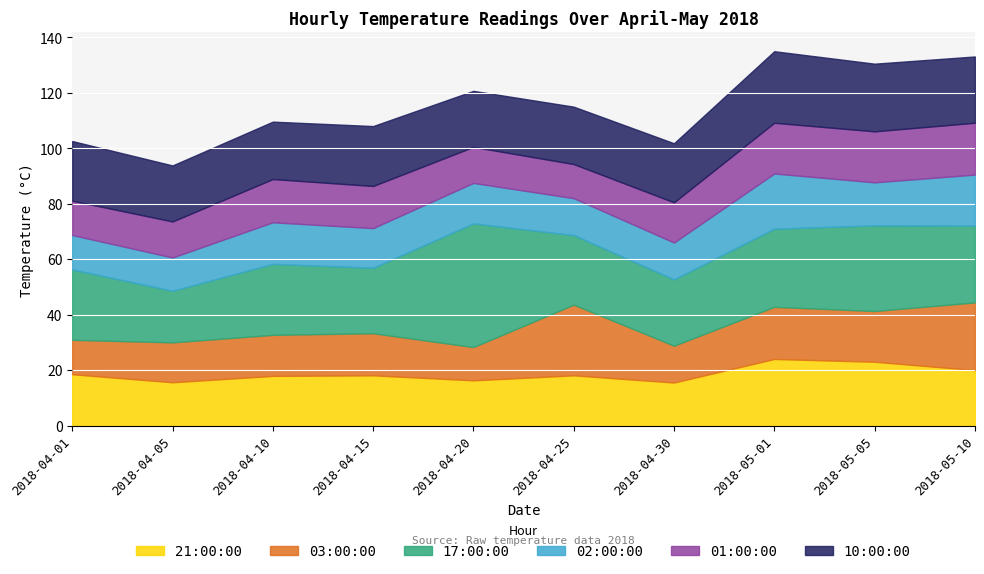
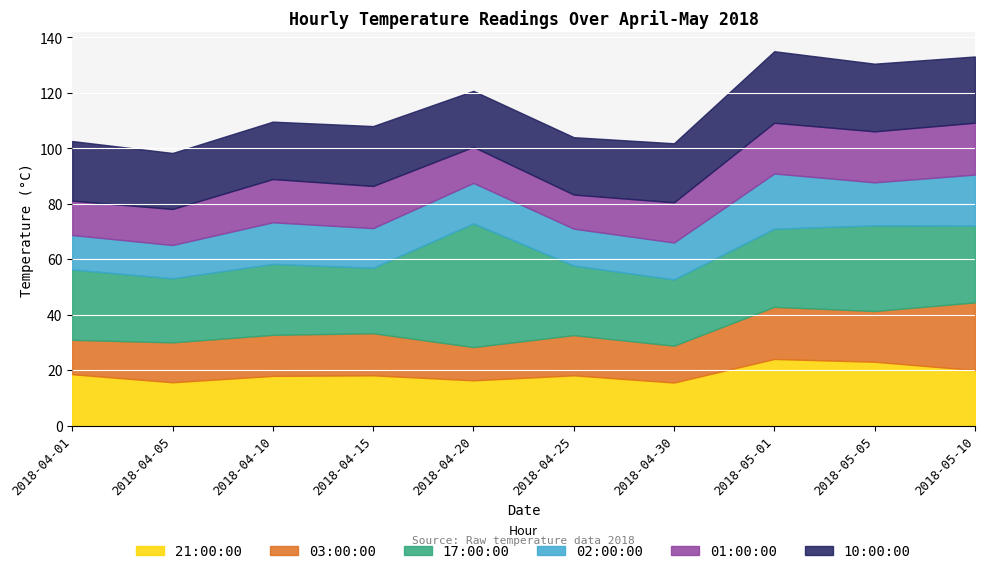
  {
    "21:00:00": {
      "2018-04-01": 19,
      "2018-04-05": 16,
      "2018-04-10": 18,
      "2018-04-15": 18,
      "2018-04-20": 16,
      "2018-04-25": 18,
      "2018-04-30": 16,
      "2018-05-01": 24,
      "2018-05-05": 23,
      "2018-05-10": 20
    },
    "03:00:00": {
      "2018-04-01": 12,
      "2018-04-05": 14,
      "2018-04-10": 15,
      "2018-04-15": 15,
      "2018-04-20": 12,
-     "2018-04-25": 26,
+     "2018-04-25": 15,
      "2018-04-30": 13,
      "2018-05-01": 19,
      "2018-05-05": 18,
      "2018-05-10": 24
    },
    "17:00:00": {
      "2018-04-01": 25,
-     "2018-04-05": 19,
+     "2018-04-05": 23,
      "2018-04-10": 26,
      "2018-04-15": 24,
      "2018-04-20": 45,
      "2018-04-25": 25,
      "2018-04-30": 24,
      "2018-05-01": 28,
      "2018-05-05": 31,
      "2018-05-10": 28
    },
    "02:00:00": {
      "2018-04-01": 12,
      "2018-04-05": 12,
      "2018-04-10": 15,
      "2018-04-15": 14,
      "2018-04-20": 15,
      "2018-04-25": 13,
      "2018-04-30": 13,
      "2018-05-01": 20,
      "2018-05-05": 16,
      "2018-05-10": 18
    },
    "01:00:00": {
      "2018-04-01": 12,
      "2018-04-05": 13,
      "2018-04-10": 16,
      "2018-04-15": 15,
      "2018-04-20": 13,
      "2018-04-25": 12,
      "2018-04-30": 15,
      "2018-05-01": 18,
      "2018-05-05": 18,
      "2018-05-10": 19
    },
    "10:00:00": {
      "2018-04-01": 22,
      "2018-04-05": 20,
      "2018-04-10": 21,
      "2018-04-15": 22,
      "2018-04-20": 20,
      "2018-04-25": 21,
      "2018-04-30": 21,
      "2018-05-01": 26,
      "2018-05-05": 24,
      "2018-05-10": 24
    }
  }
